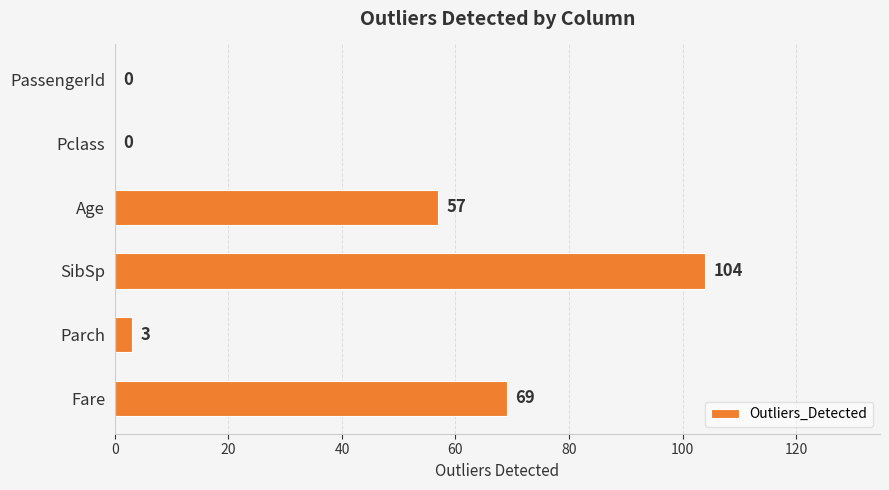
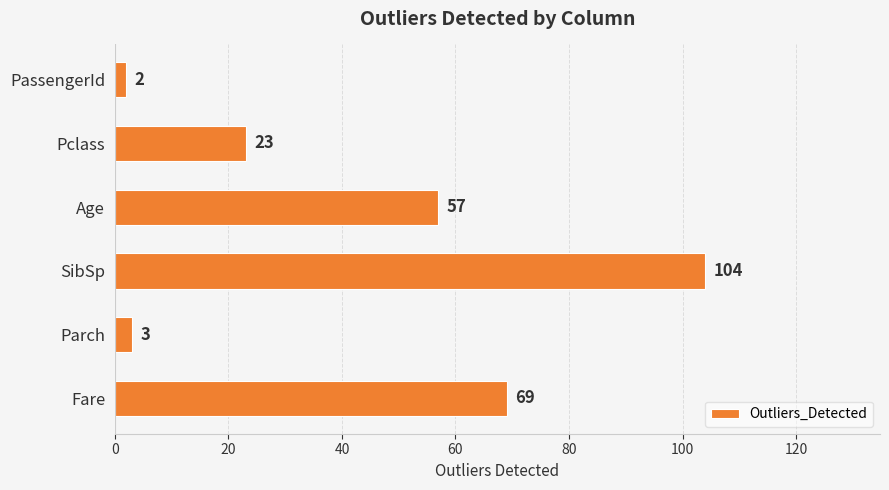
  {
-   "PassengerId": 0,
-   "Pclass": 0,
+   "PassengerId": 2,
+   "Pclass": 23,
    "Age": 57,
    "SibSp": 104,
    "Parch": 3,
    "Fare": 69
  }
